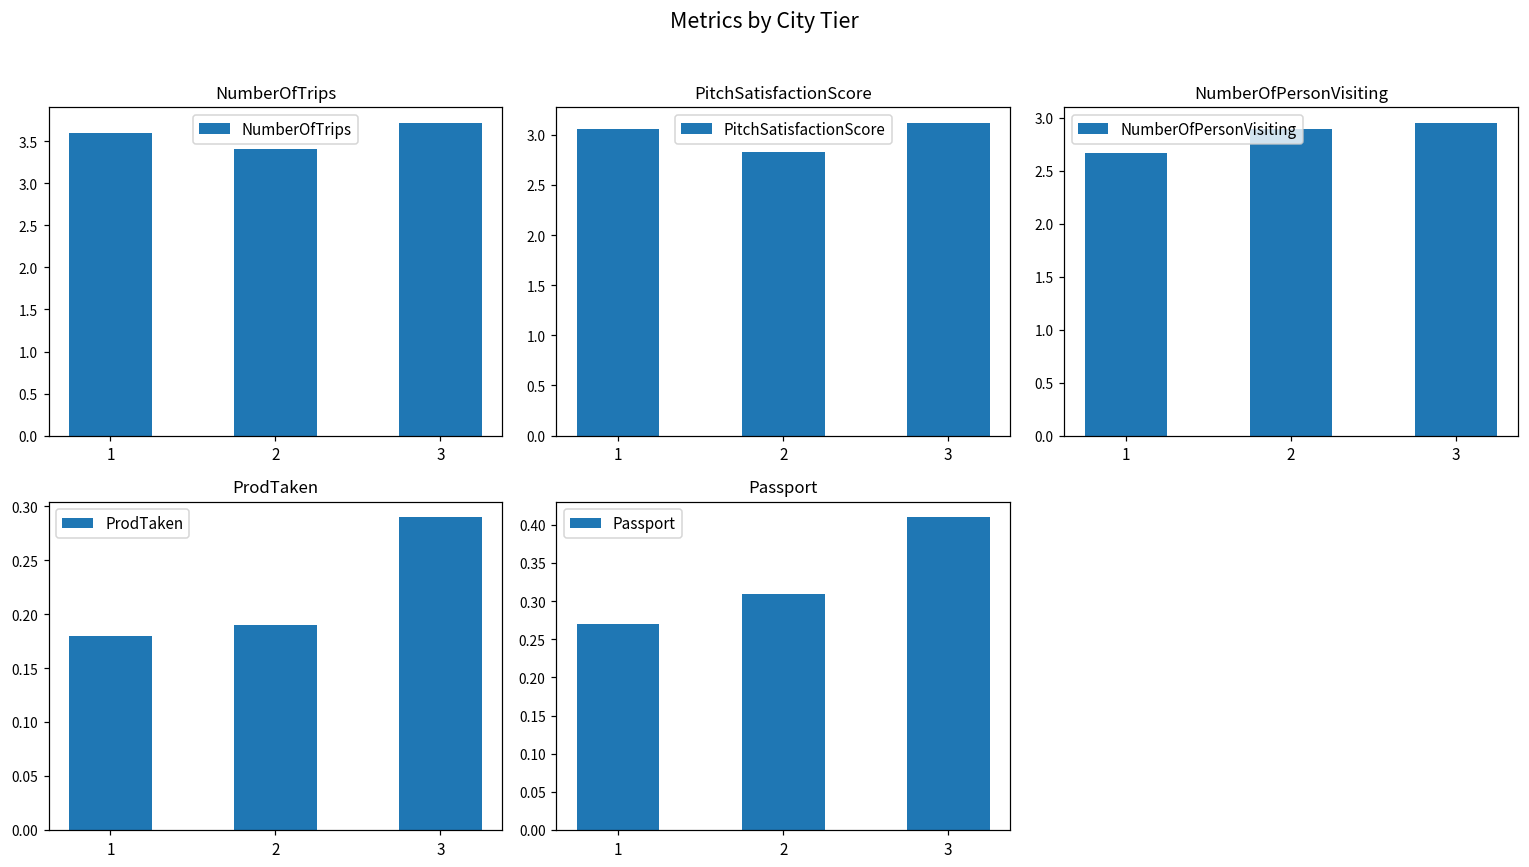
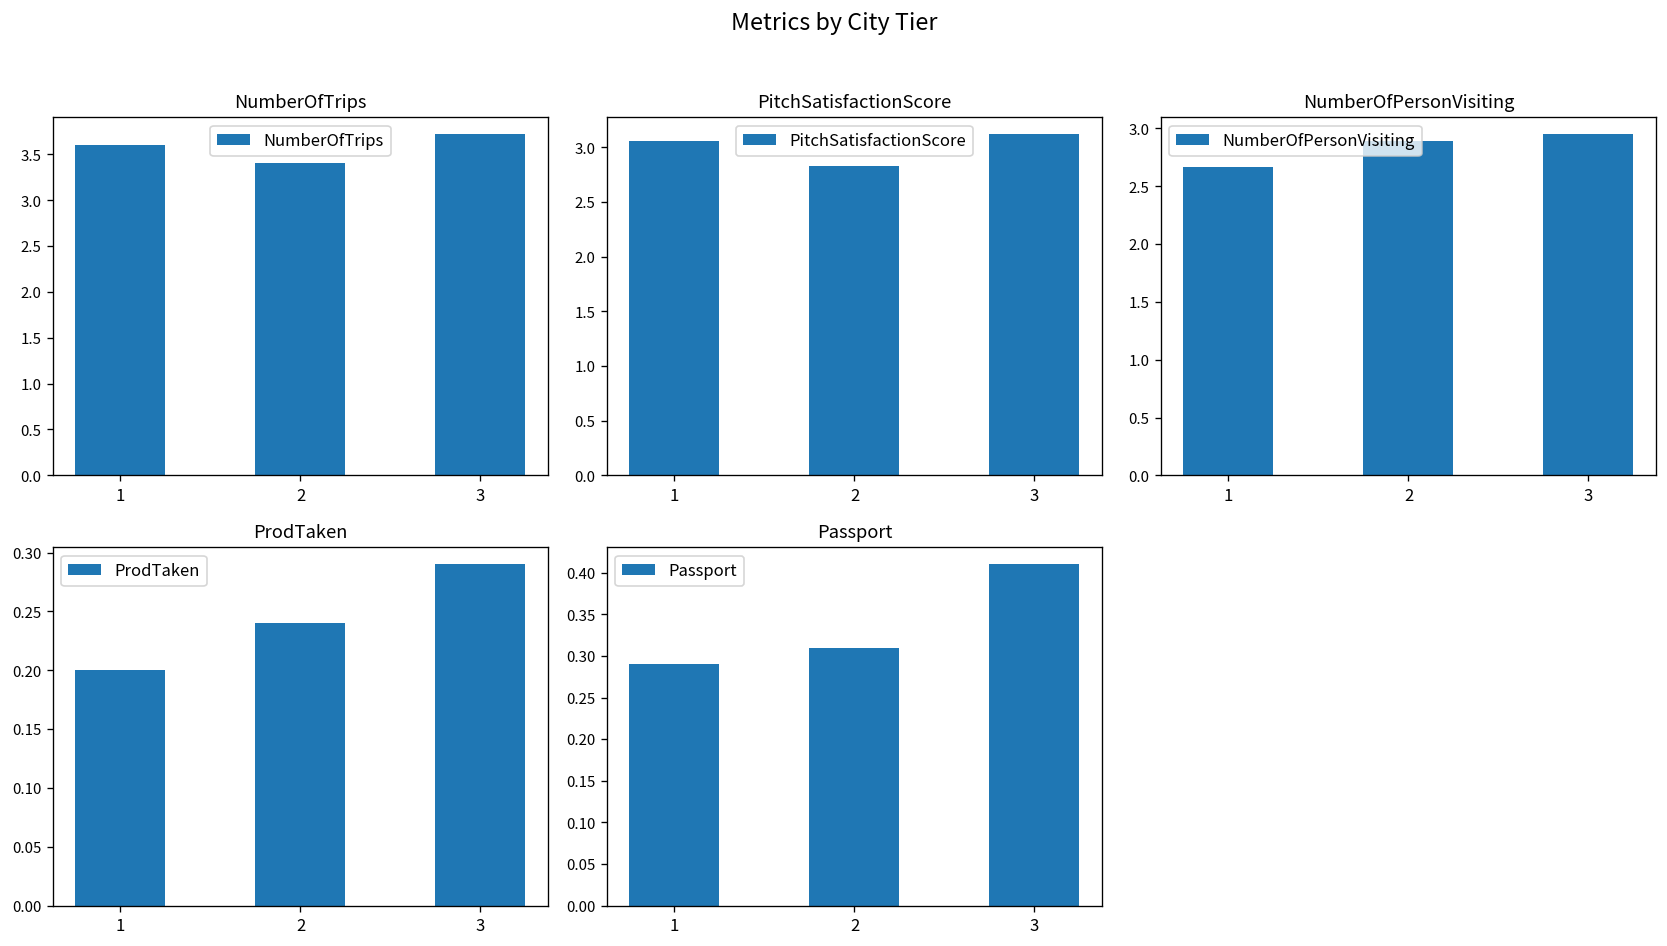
  {
    "NumberOfTrips": {
      "1": 3.6,
      "2": 3.4,
      "3": 3.7
    },
    "PitchSatisfactionScore": {
      "1": 3.1,
      "2": 2.8,
      "3": 3.1
    },
    "NumberOfPersonVisiting": {
      "1": 2.7,
      "3": 3.0
    },
    "ProdTaken": {
-     "1": 0.18,
-     "2": 0.19,
+     "1": 0.20,
+     "2": 0.24,
      "3": 0.29
    },
    "Passport": {
-     "1": 0.27,
+     "1": 0.29,
      "2": 0.31,
      "3": 0.41
    }
  }
